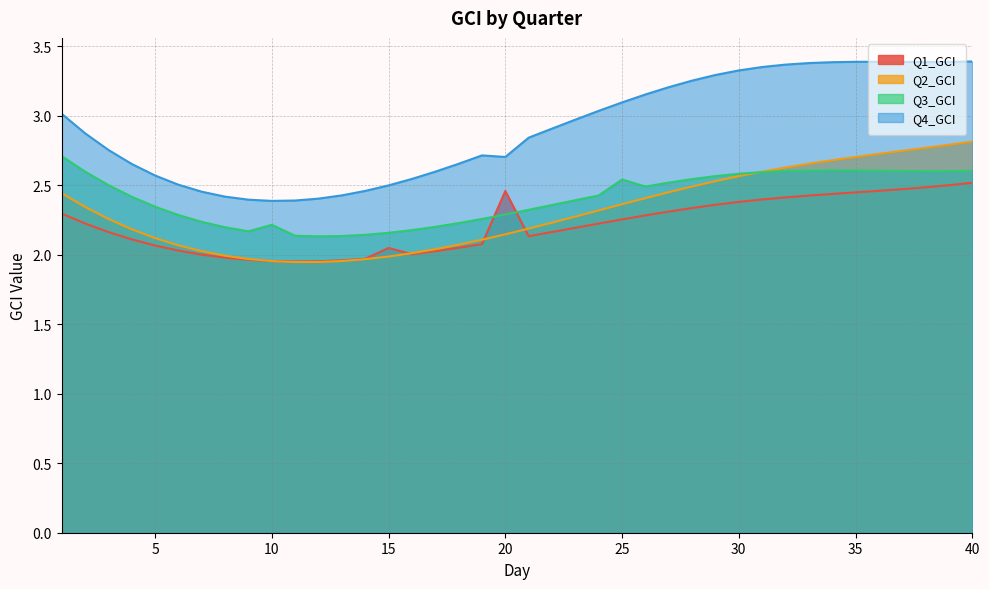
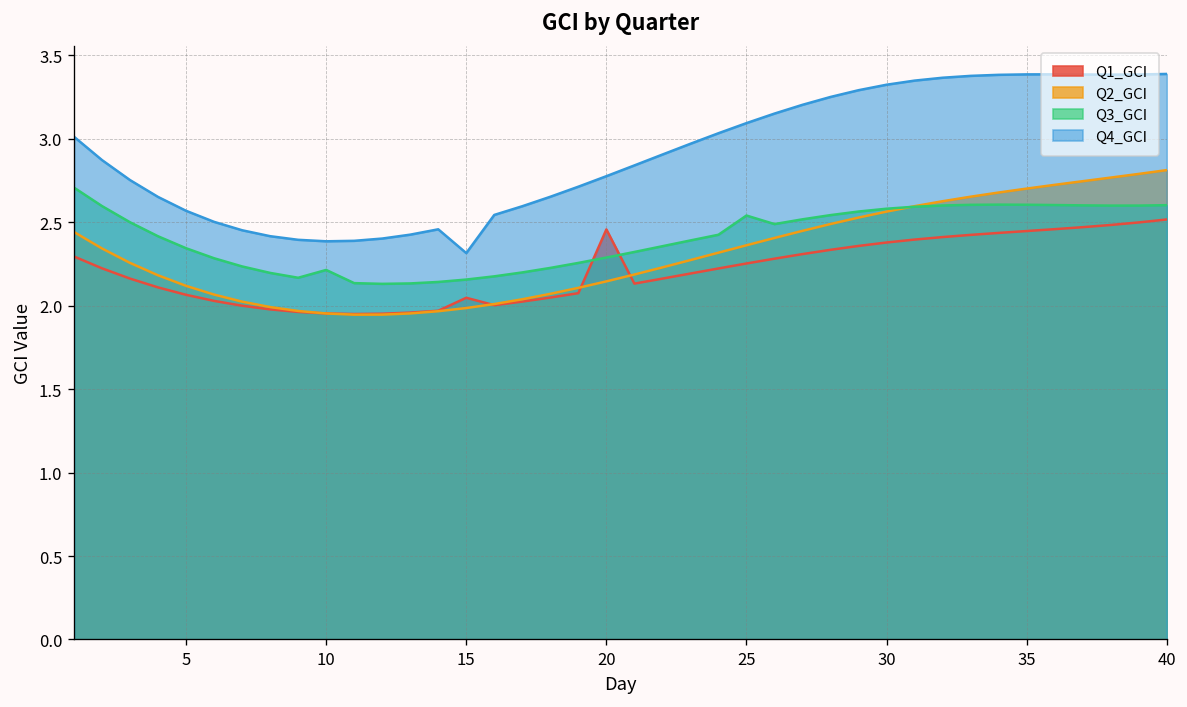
  {
    "Q1_GCI": {
      "5": 2.07,
      "15": 2.05,
      "20": 2.46,
      "25": 2.25,
      "30": 2.38,
      "35": 2.45,
      "40": 2.52
    },
    "Q2_GCI": {
      "5": 2.12,
      "15": 1.99,
      "20": 2.15,
      "25": 2.36,
      "35": 2.70,
      "40": 2.81
    },
    "Q3_GCI": {
      "5": 2.34,
      "10": 2.21,
      "15": 2.16,
      "20": 2.29,
      "25": 2.54,
      "35": 2.61,
      "40": 2.60
    },
    "Q4_GCI": {
      "5": 2.57,
      "10": 2.39,
-     "15": 2.50,
-     "20": 2.70,
+     "15": 2.32,
+     "20": 2.78,
      "25": 3.09,
      "30": 3.32,
      "35": 3.39,
      "40": 3.39
    }
  }
